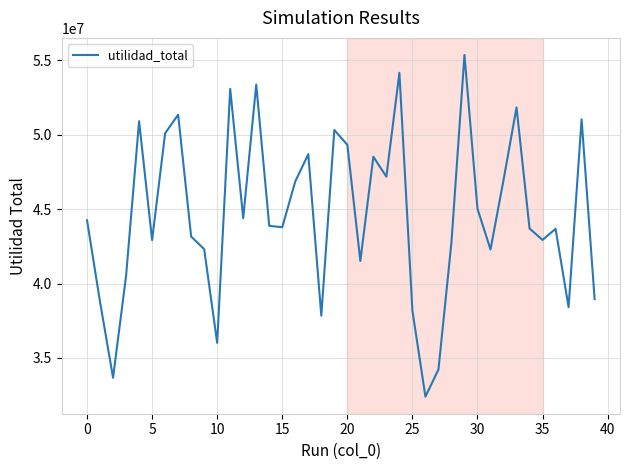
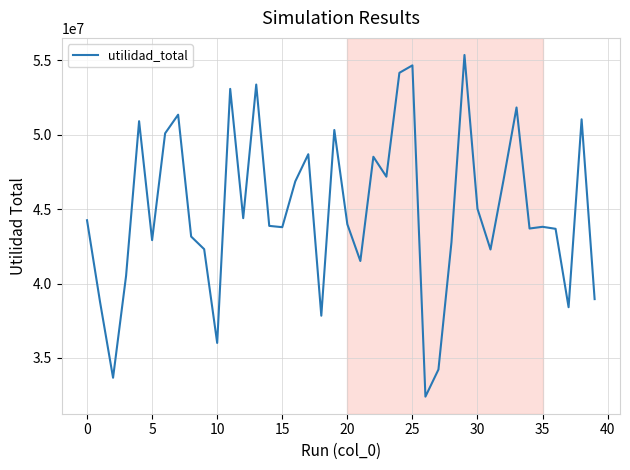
  {
    "0": 44300000,
    "5": 42900000,
    "10": 36000000,
    "15": 43800000,
-   "20": 49300000,
-   "25": 38200000,
+   "20": 44000000,
+   "25": 54700000,
    "30": 45000000,
-   "35": 42900000
+   "35": 43800000
  }
